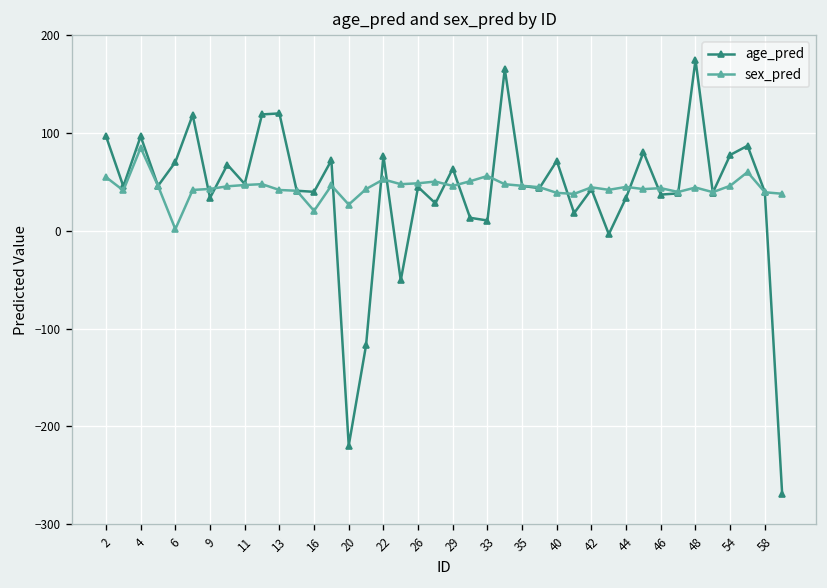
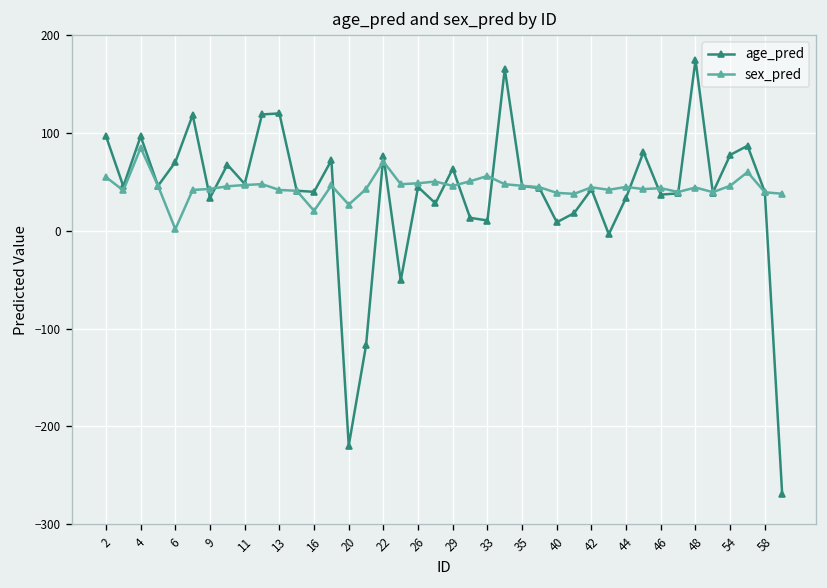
  {
    "age_pred": {
      "2": 100,
      "4": 100,
      "6": 70,
      "16": 40,
      "20": -220,
      "22": 80,
      "26": 40,
-     "40": 70,
+     "40": 10,
      "44": 30,
      "46": 40,
      "48": 170,
      "54": 80
    },
    "sex_pred": {
      "2": 50,
      "4": 80,
      "6": 0,
      "16": 20,
      "20": 30,
-     "22": 50,
+     "22": 70,
      "26": 50,
      "40": 40,
      "44": 40,
      "46": 40,
      "48": 40,
      "54": 50
    }
  }
